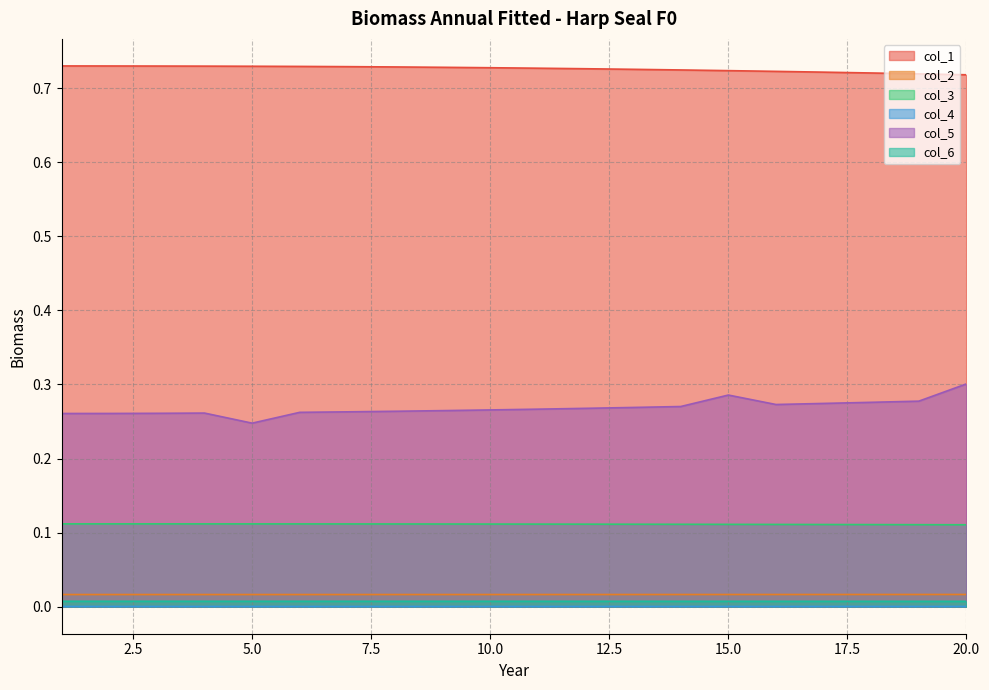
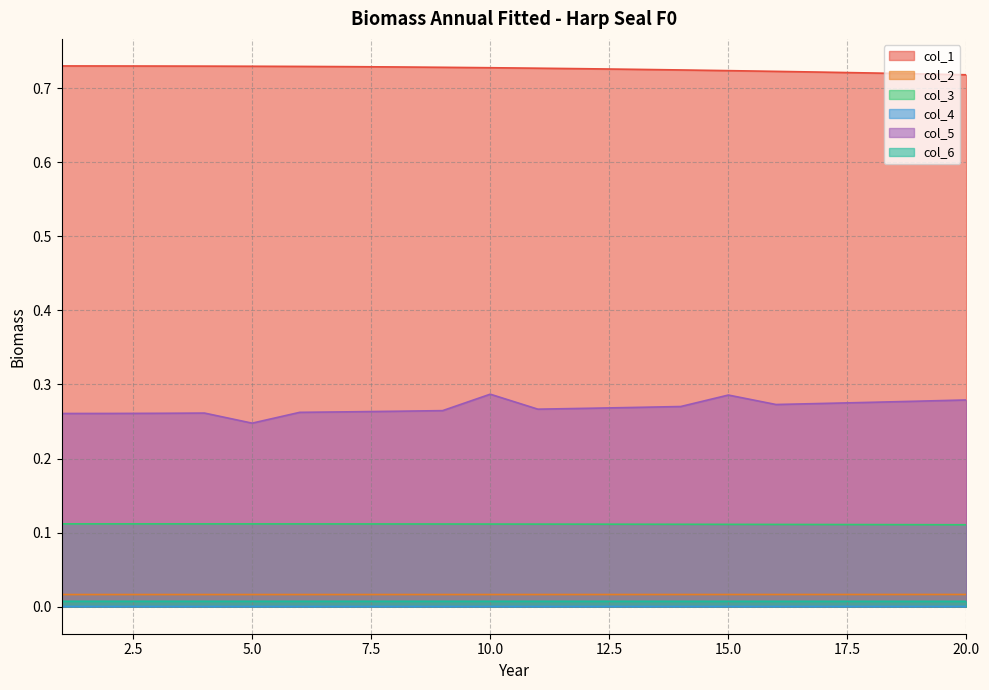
  {
    "col_4": {
      "5.0": 0.00,
      "10.0": 0.00,
      "15.0": 0.00,
      "20.0": 0.00
    },
    "col_5": {
      "5.0": 0.25,
-     "10.0": 0.27,
+     "10.0": 0.29,
      "15.0": 0.29,
-     "20.0": 0.30
+     "20.0": 0.28
    }
  }
